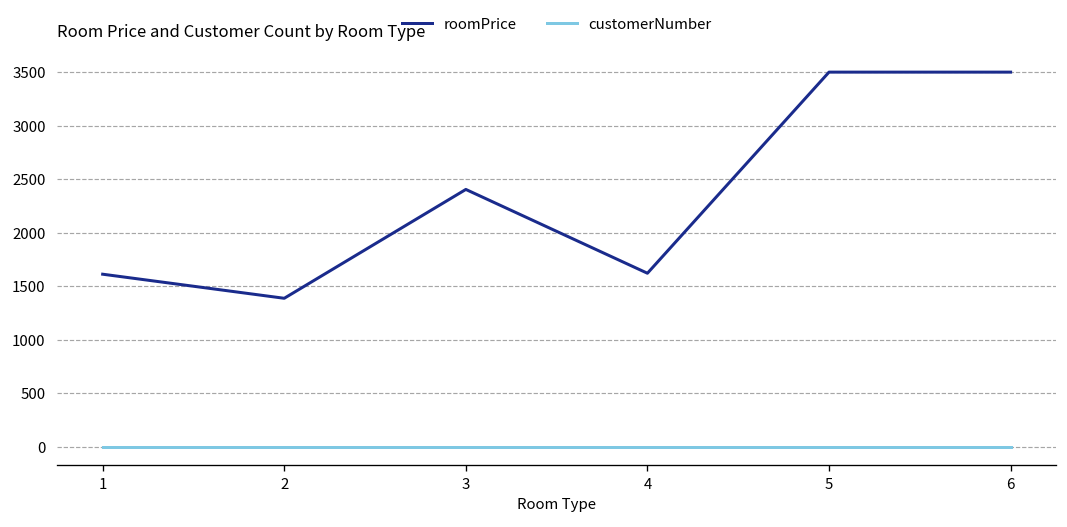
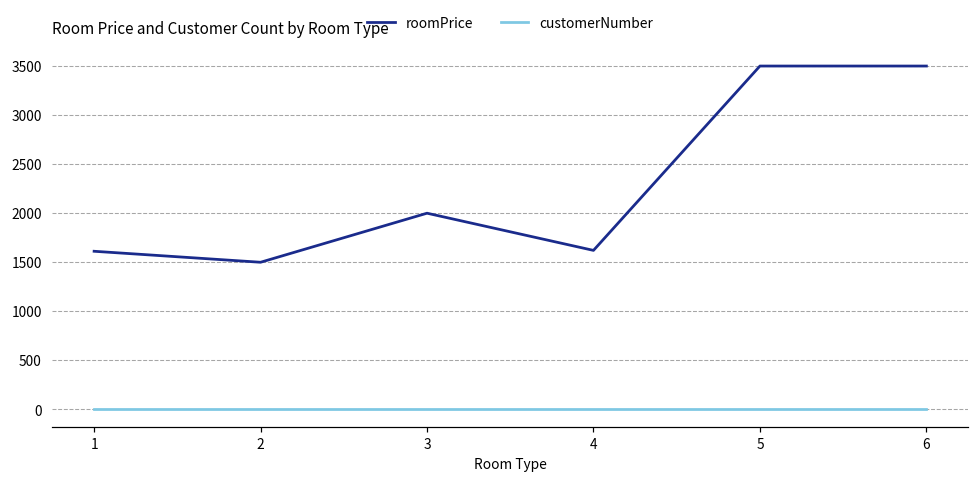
  {
    "roomPrice": {
      "1": 1600,
-     "2": 1400,
-     "3": 2400,
+     "2": 1500,
+     "3": 2000,
      "4": 1600,
      "5": 3500,
      "6": 3500
    },
    "customerNumber": {
      "1": 0,
      "2": 0,
      "3": 0,
      "4": 0,
      "5": 0,
      "6": 0
    }
  }
